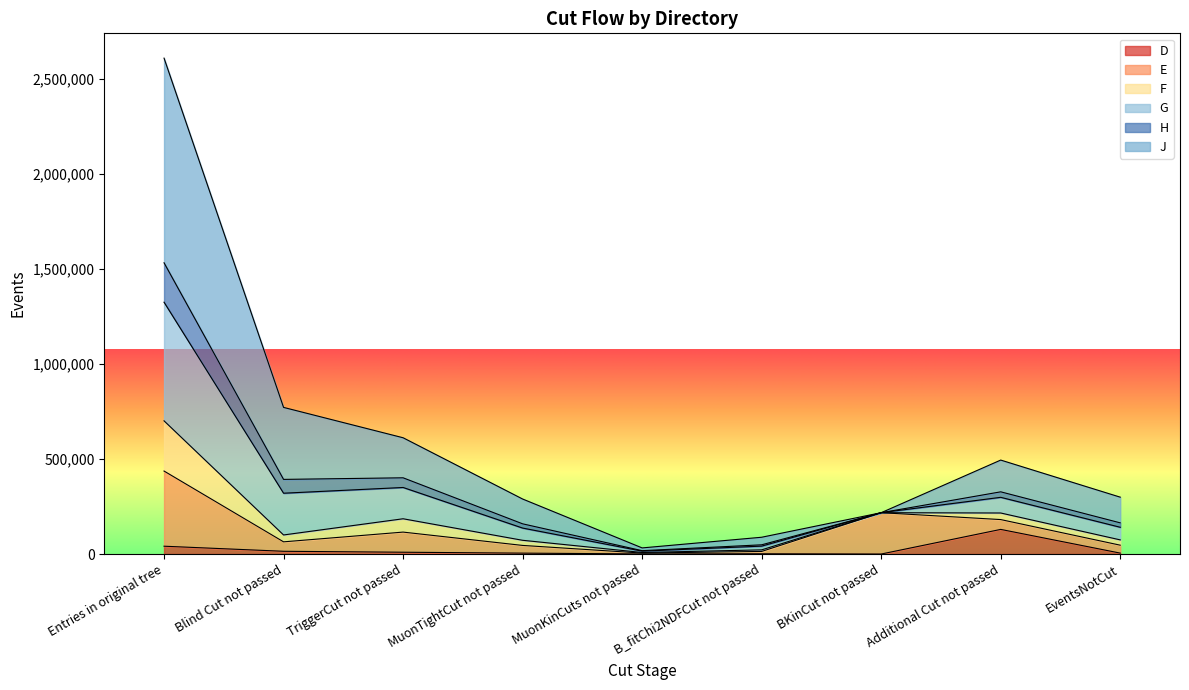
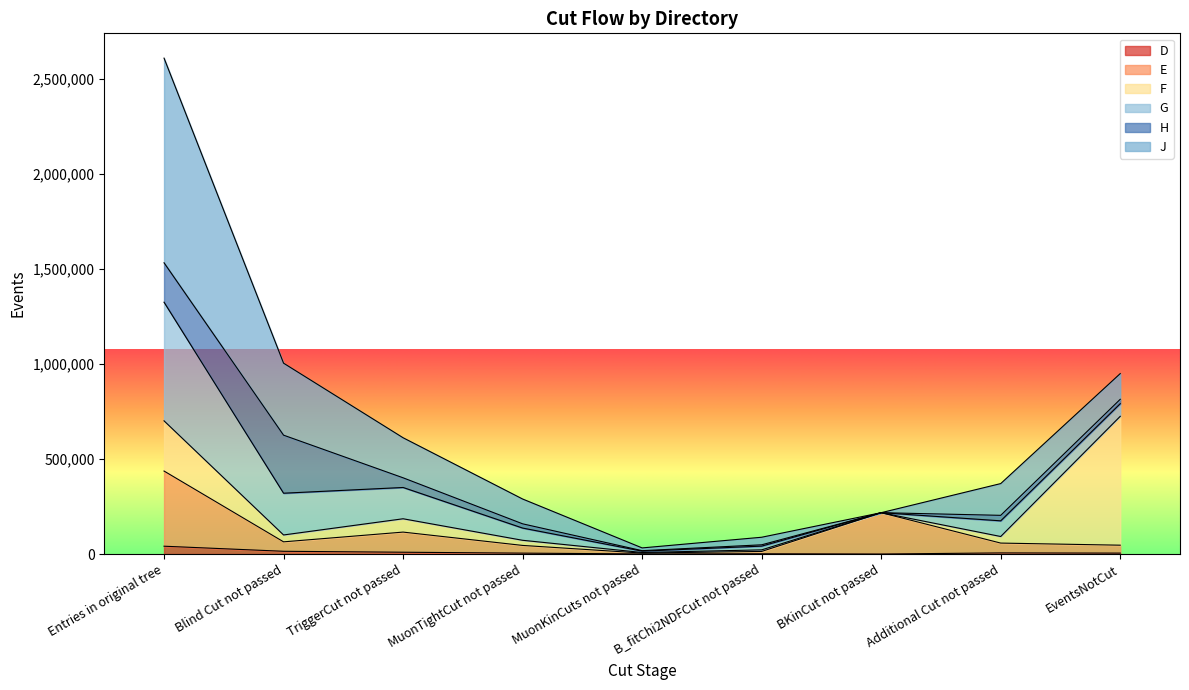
  {
    "D": {
      "Entries in original tree": "40,000",
      "Blind Cut not passed": "10,000",
      "TriggerCut not passed": "10,000",
      "MuonTightCut not passed": "0",
      "BKinCut not passed": "0",
-     "Additional Cut not passed": "130,000",
+     "Additional Cut not passed": "10,000",
      "EventsNotCut": "0"
    },
    "E": {
      "Entries in original tree": "400,000",
      "Blind Cut not passed": "50,000",
      "TriggerCut not passed": "110,000",
      "MuonTightCut not passed": "40,000",
      "Additional Cut not passed": "50,000",
      "EventsNotCut": "40,000"
    },
    "F": {
      "Entries in original tree": "260,000",
      "Blind Cut not passed": "40,000",
      "TriggerCut not passed": "70,000",
      "MuonTightCut not passed": "30,000",
      "Additional Cut not passed": "30,000",
-     "EventsNotCut": "30,000"
+     "EventsNotCut": "680,000"
    },
    "H": {
      "Entries in original tree": "210,000",
-     "Blind Cut not passed": "70,000",
+     "Blind Cut not passed": "310,000",
      "TriggerCut not passed": "50,000",
      "MuonTightCut not passed": "20,000",
      "Additional Cut not passed": "30,000",
      "EventsNotCut": "20,000"
    }
  }
